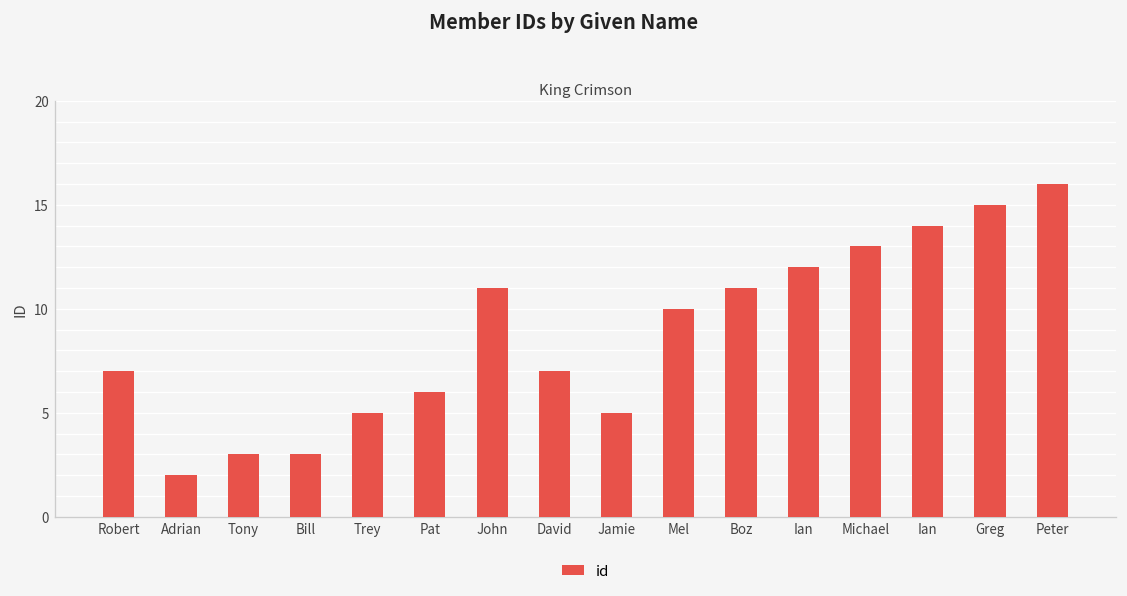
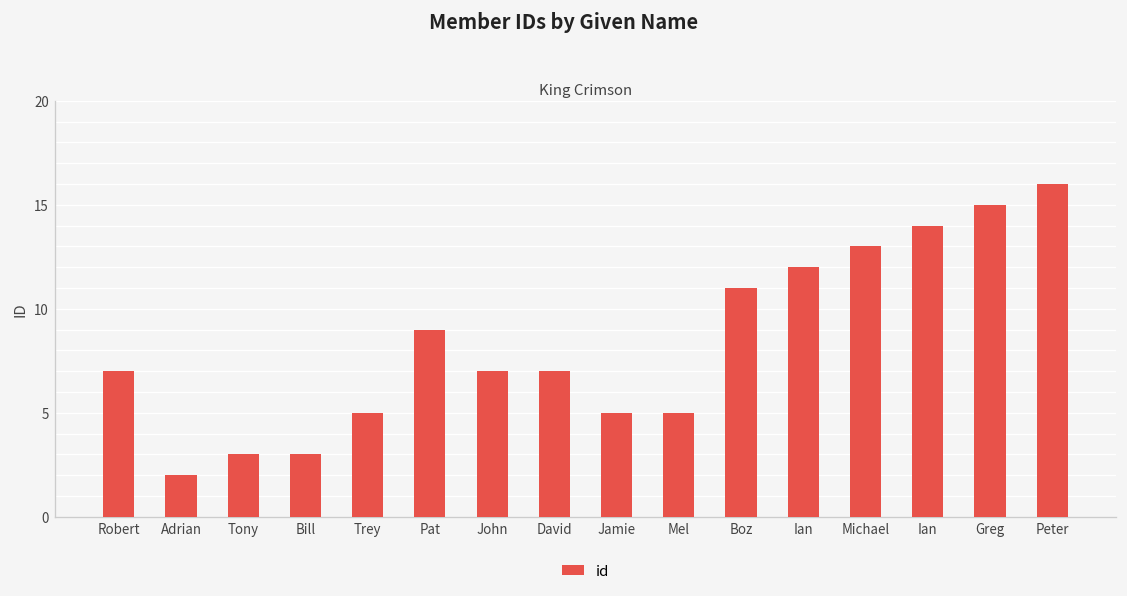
  {
    "Robert": 7,
    "Adrian": 2,
    "Tony": 3,
    "Bill": 3,
    "Trey": 5,
-   "Pat": 6,
-   "John": 11,
+   "Pat": 9,
+   "John": 7,
    "David": 7,
    "Jamie": 5,
-   "Mel": 10,
+   "Mel": 5,
    "Boz": 11,
    "Michael": 13,
    "Greg": 15,
    "Peter": 16
  }
